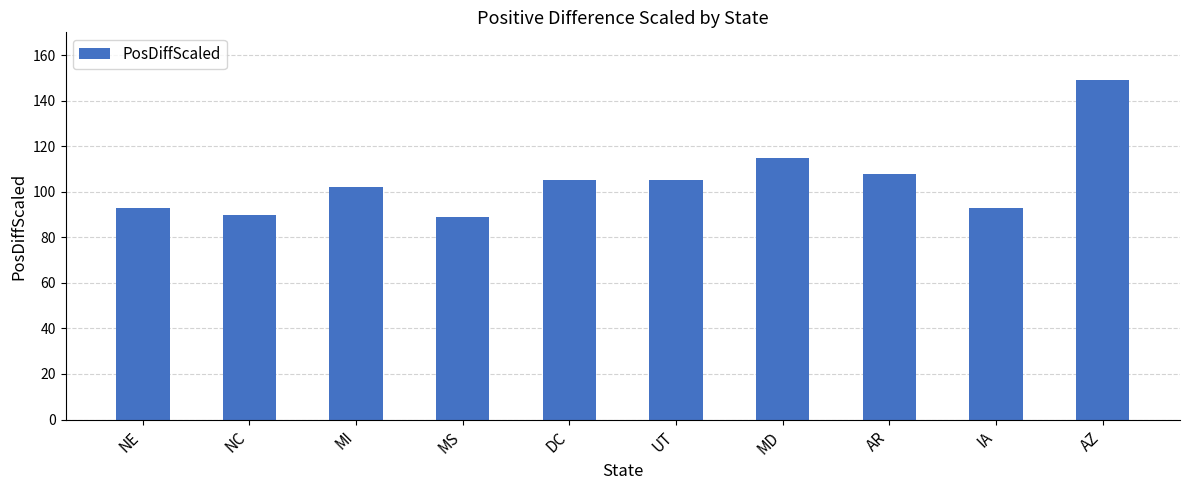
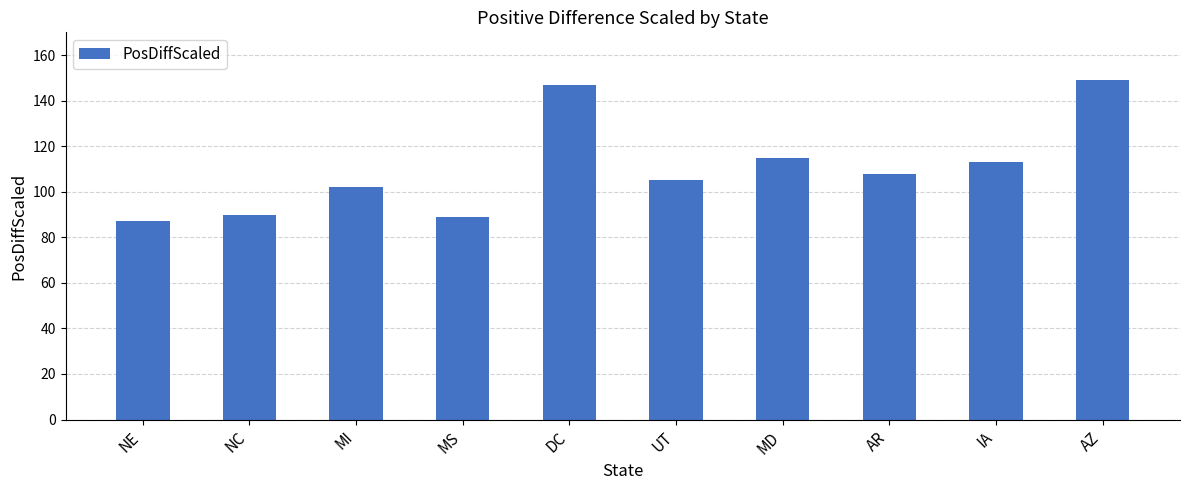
  {
-   "NE": 93,
+   "NE": 87,
    "NC": 90,
    "MI": 102,
    "MS": 89,
-   "DC": 105,
+   "DC": 147,
    "UT": 105,
    "MD": 115,
    "AR": 108,
-   "IA": 93,
+   "IA": 113,
    "AZ": 149
  }
